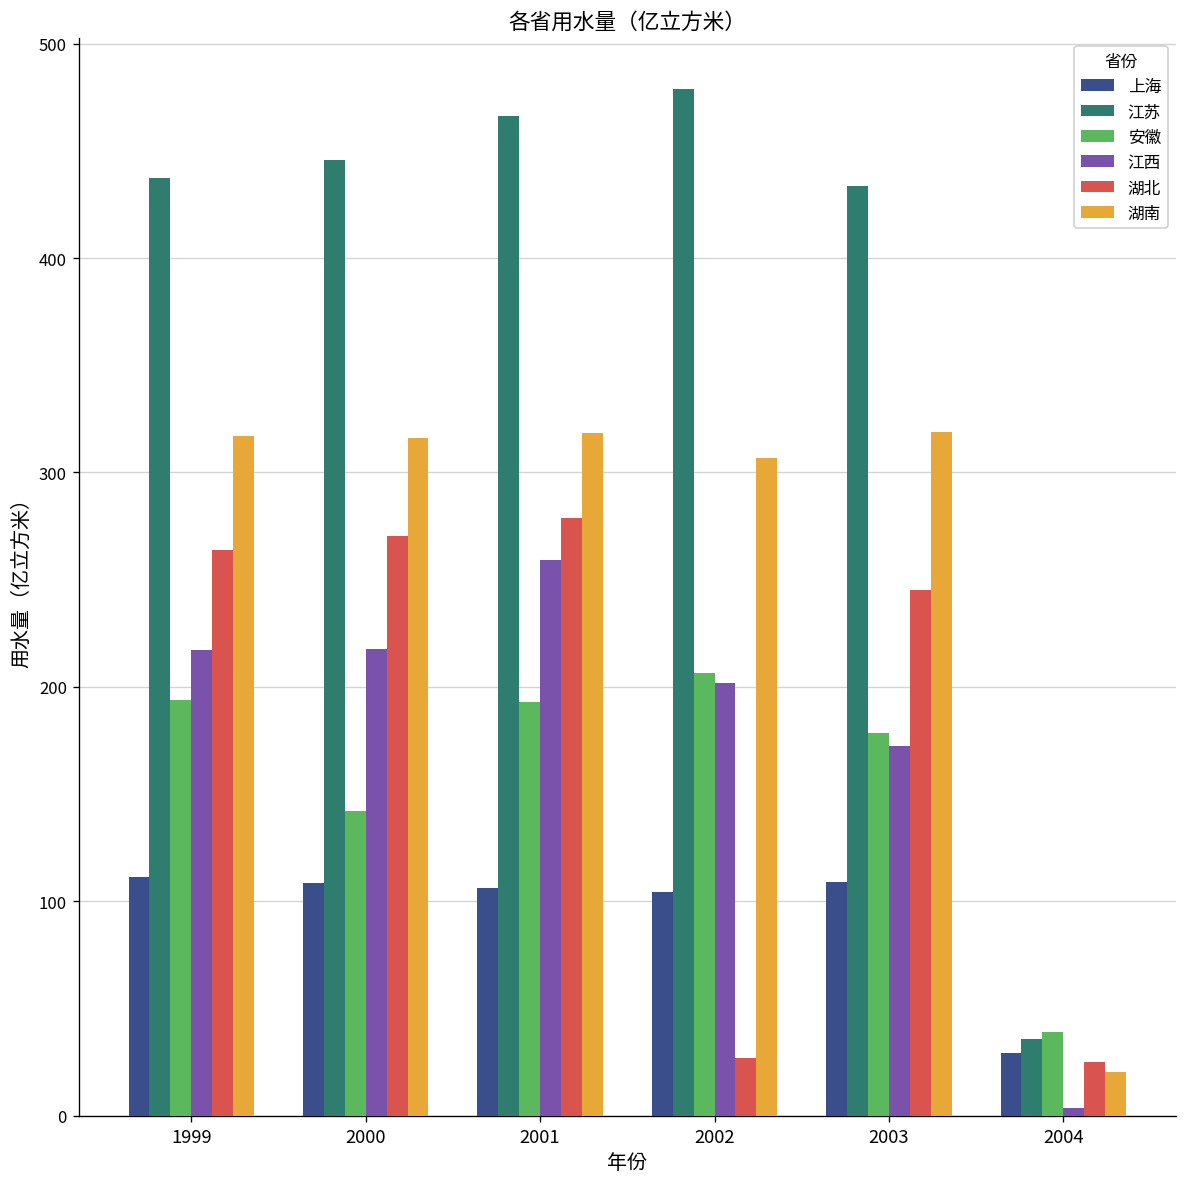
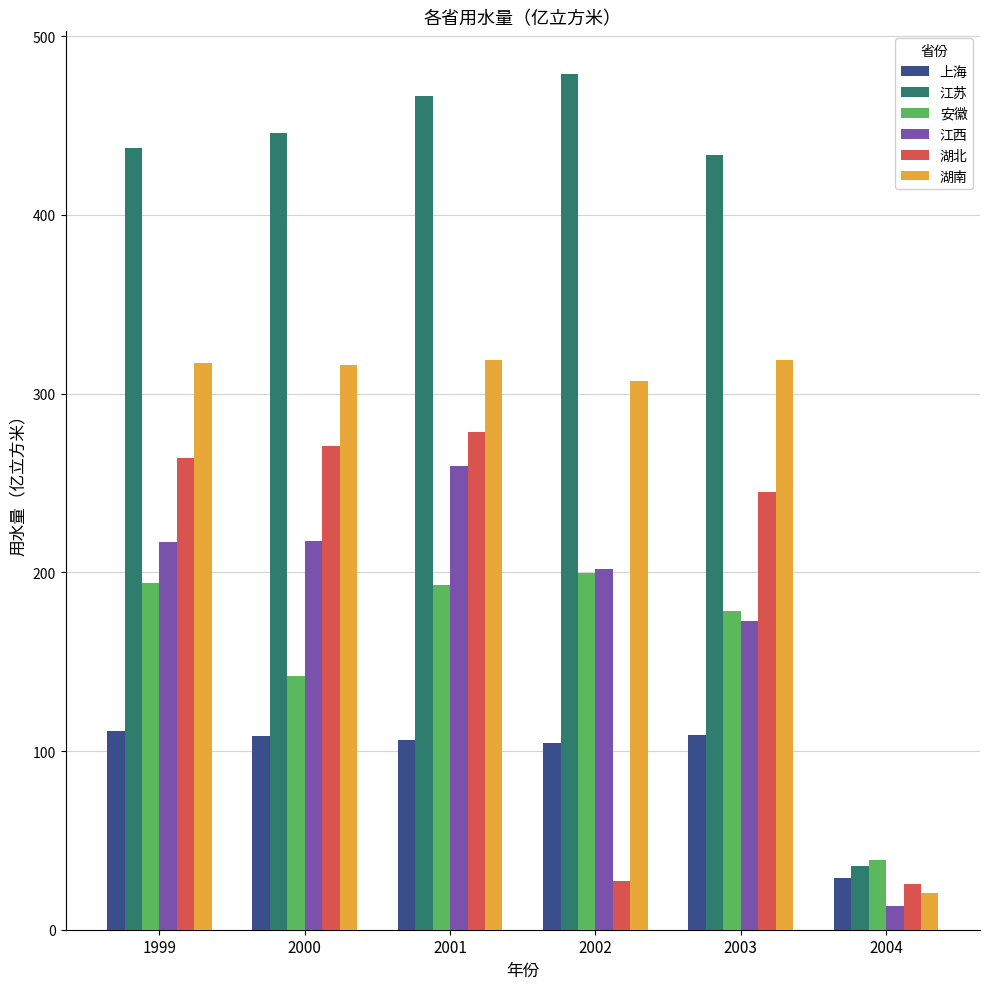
  {
    "安徽": {
      "1999": 194,
      "2000": 142,
      "2001": 193,
-     "2002": 206,
+     "2002": 200,
      "2003": 179,
      "2004": 39
    },
    "江西": {
      "1999": 217,
      "2000": 218,
      "2001": 259,
      "2002": 202,
      "2003": 173,
-     "2004": 4
+     "2004": 13
    },
    "湖北": {
      "1999": 264,
      "2000": 271,
      "2001": 279,
      "2002": 27,
      "2003": 245,
      "2004": 25
    },
    "湖南": {
      "1999": 317,
      "2000": 316,
      "2001": 319,
      "2002": 307,
      "2003": 319,
      "2004": 21
    }
  }
